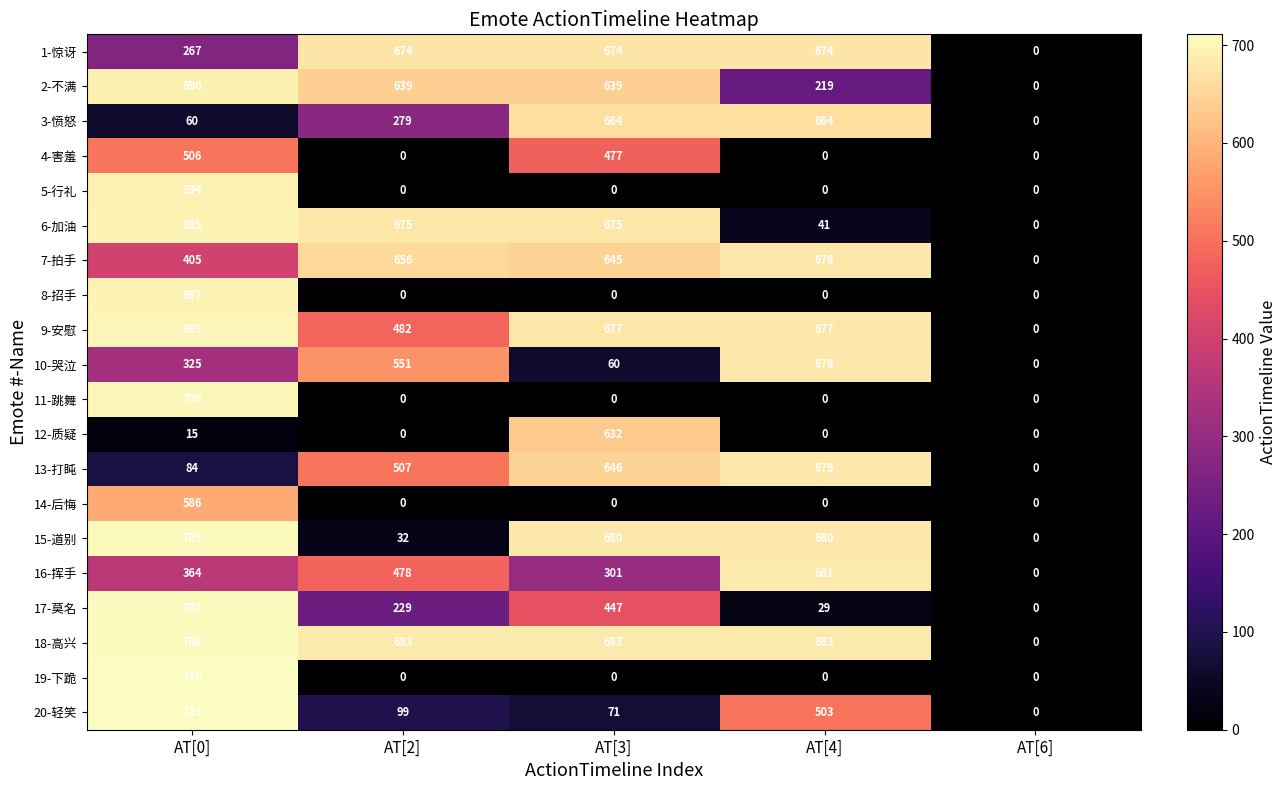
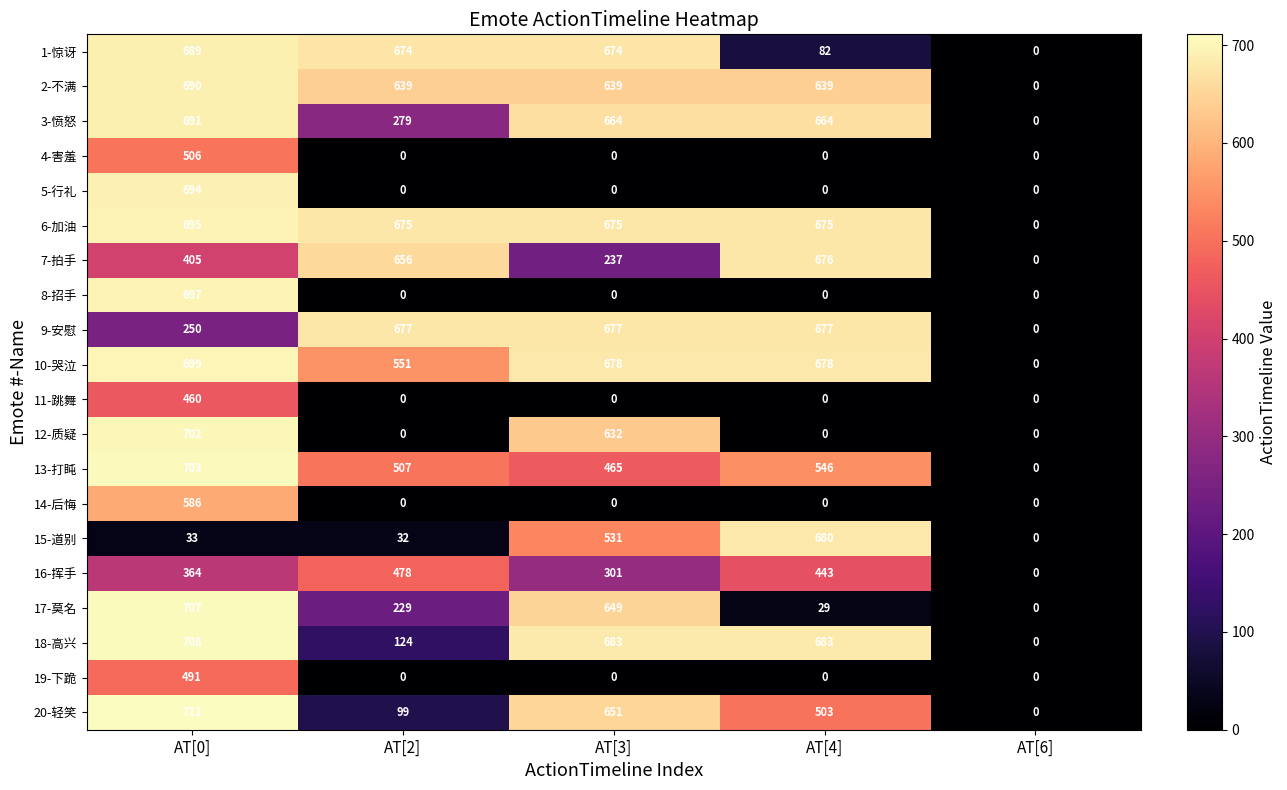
  {
    "1-惊讶": {
-     "AT[0]": 267,
+     "AT[0]": 689,
      "AT[2]": 674,
      "AT[3]": 674,
-     "AT[4]": 674,
+     "AT[4]": 82,
      "AT[6]": 0
    },
    "2-不满": {
      "AT[0]": 690,
      "AT[2]": 639,
      "AT[3]": 639,
-     "AT[4]": 219,
+     "AT[4]": 639,
      "AT[6]": 0
    },
    "3-愤怒": {
-     "AT[0]": 60,
+     "AT[0]": 691,
      "AT[2]": 279,
      "AT[3]": 664,
      "AT[4]": 664,
      "AT[6]": 0
    },
    "4-害羞": {
      "AT[0]": 506,
      "AT[2]": 0,
-     "AT[3]": 477,
+     "AT[3]": 0,
      "AT[4]": 0,
      "AT[6]": 0
    },
    "5-行礼": {
      "AT[0]": 694,
      "AT[2]": 0,
      "AT[3]": 0,
      "AT[4]": 0,
      "AT[6]": 0
    },
    "6-加油": {
      "AT[0]": 695,
      "AT[2]": 675,
      "AT[3]": 675,
-     "AT[4]": 41,
+     "AT[4]": 675,
      "AT[6]": 0
    },
    "7-拍手": {
      "AT[0]": 405,
      "AT[2]": 656,
-     "AT[3]": 645,
+     "AT[3]": 237,
      "AT[4]": 676,
      "AT[6]": 0
    },
    "8-招手": {
      "AT[0]": 697,
      "AT[2]": 0,
      "AT[3]": 0,
      "AT[4]": 0,
      "AT[6]": 0
    },
    "9-安慰": {
-     "AT[0]": 698,
-     "AT[2]": 482,
+     "AT[0]": 250,
+     "AT[2]": 677,
      "AT[3]": 677,
      "AT[4]": 677,
      "AT[6]": 0
    },
    "10-哭泣": {
-     "AT[0]": 325,
+     "AT[0]": 699,
      "AT[2]": 551,
-     "AT[3]": 60,
+     "AT[3]": 678,
      "AT[4]": 678,
      "AT[6]": 0
    },
    "11-跳舞": {
-     "AT[0]": 700,
+     "AT[0]": 460,
      "AT[2]": 0,
      "AT[3]": 0,
      "AT[4]": 0,
      "AT[6]": 0
    },
    "12-质疑": {
-     "AT[0]": 15,
+     "AT[0]": 702,
      "AT[2]": 0,
      "AT[3]": 632,
      "AT[4]": 0,
      "AT[6]": 0
    },
    "13-打盹": {
-     "AT[0]": 84,
+     "AT[0]": 703,
      "AT[2]": 507,
-     "AT[3]": 646,
-     "AT[4]": 679,
+     "AT[3]": 465,
+     "AT[4]": 546,
      "AT[6]": 0
    },
    "14-后悔": {
      "AT[0]": 586,
      "AT[2]": 0,
      "AT[3]": 0,
      "AT[4]": 0,
      "AT[6]": 0
    },
    "15-道别": {
-     "AT[0]": 705,
+     "AT[0]": 33,
      "AT[2]": 32,
-     "AT[3]": 680,
+     "AT[3]": 531,
      "AT[4]": 680,
      "AT[6]": 0
    },
    "16-挥手": {
      "AT[0]": 364,
      "AT[2]": 478,
      "AT[3]": 301,
-     "AT[4]": 681,
+     "AT[4]": 443,
      "AT[6]": 0
    },
    "17-莫名": {
      "AT[0]": 707,
      "AT[2]": 229,
-     "AT[3]": 447,
+     "AT[3]": 649,
      "AT[4]": 29,
      "AT[6]": 0
    },
    "18-高兴": {
      "AT[0]": 708,
-     "AT[2]": 683,
+     "AT[2]": 124,
      "AT[3]": 683,
      "AT[4]": 683,
      "AT[6]": 0
    },
    "19-下跪": {
-     "AT[0]": 710,
+     "AT[0]": 491,
      "AT[2]": 0,
      "AT[3]": 0,
      "AT[4]": 0,
      "AT[6]": 0
    },
    "20-轻笑": {
      "AT[0]": 711,
      "AT[2]": 99,
-     "AT[3]": 71,
+     "AT[3]": 651,
      "AT[4]": 503,
      "AT[6]": 0
    }
  }
